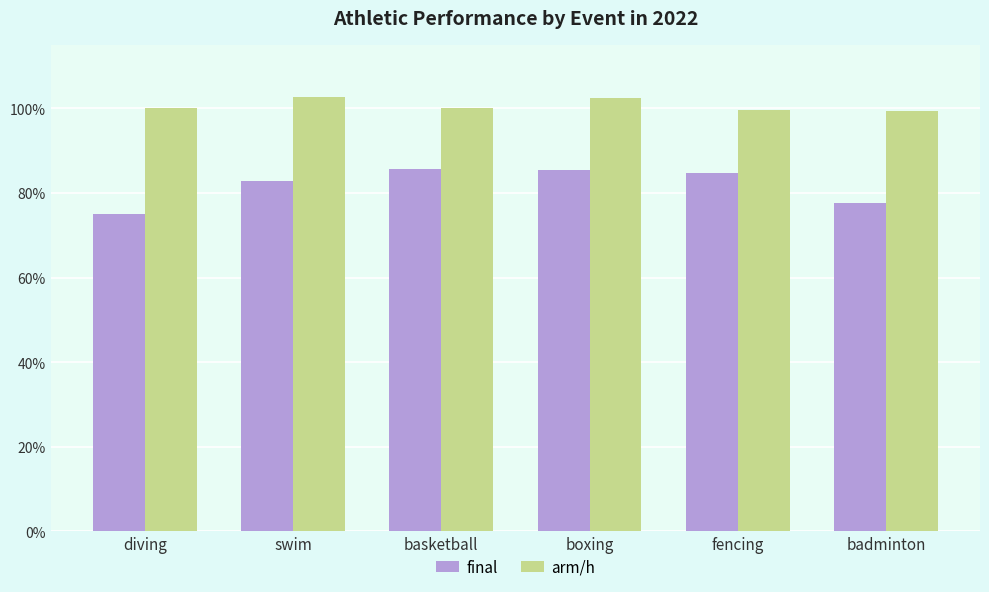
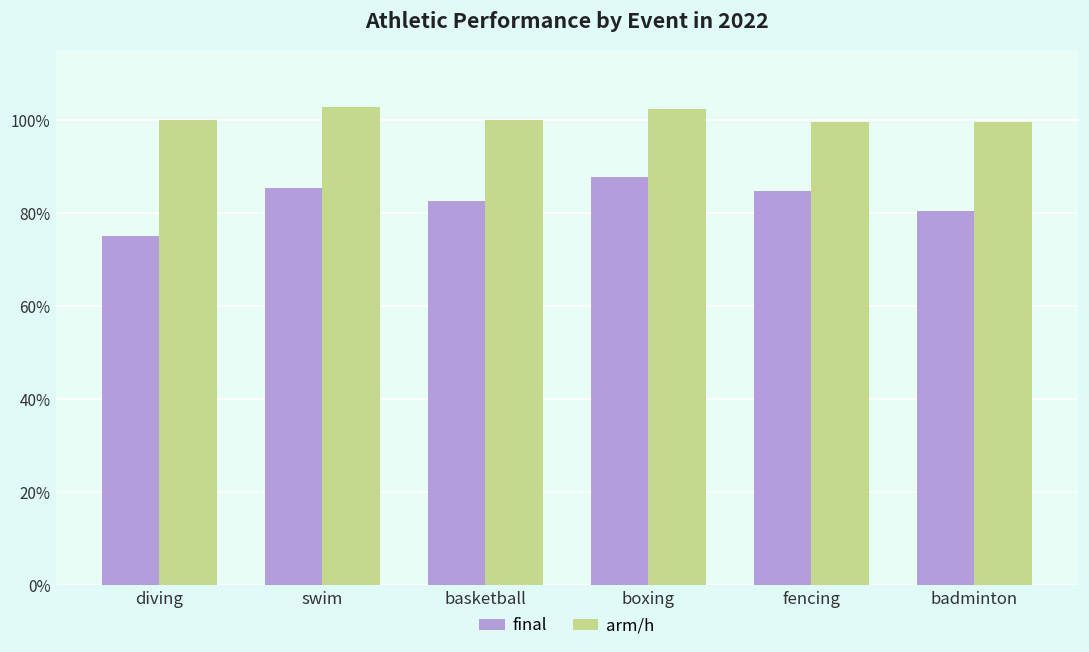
  {
    "final": {
      "diving": "75%",
-     "swim": "83%",
-     "basketball": "86%",
-     "boxing": "85%",
+     "swim": "85%",
+     "basketball": "83%",
+     "boxing": "88%",
      "fencing": "85%",
-     "badminton": "78%"
+     "badminton": "80%"
    },
    "arm/h": {
      "diving": "100%",
      "swim": "103%",
      "basketball": "100%",
      "boxing": "102%",
      "fencing": "100%",
      "badminton": "99%"
    }
  }
